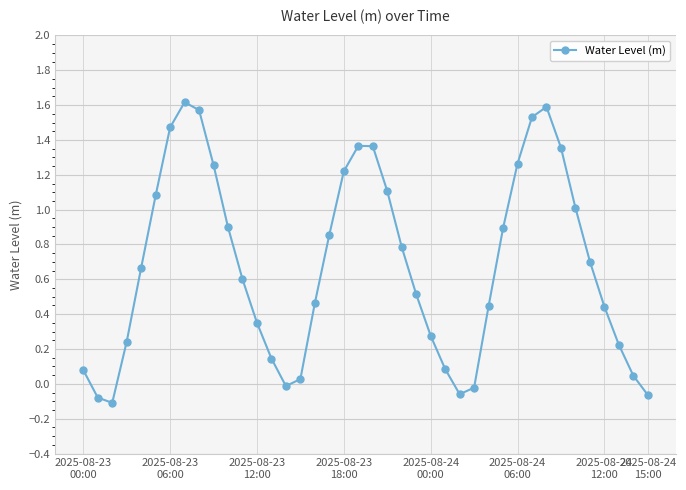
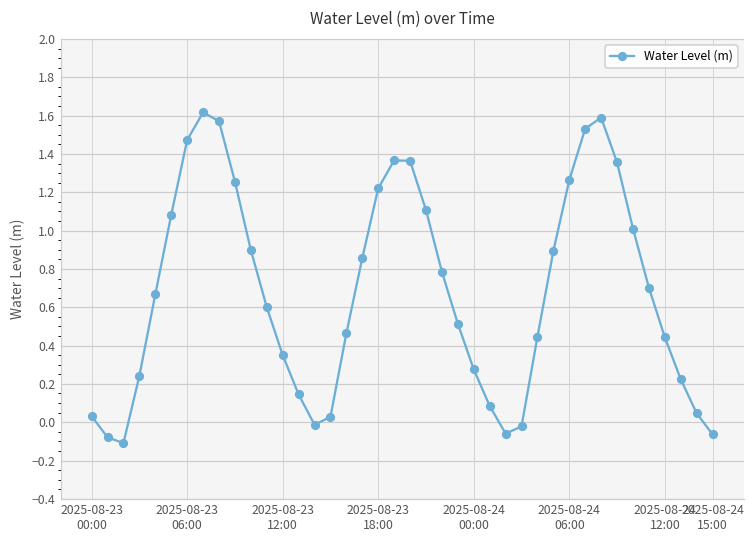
  {
-   "2025-08-23 00:00": 0.08,
+   "2025-08-23 00:00": 0.03,
    "2025-08-23 06:00": 1.47,
    "2025-08-23 12:00": 0.35,
    "2025-08-23 18:00": 1.22,
    "2025-08-24 00:00": 0.28,
    "2025-08-24 06:00": 1.26
  }
